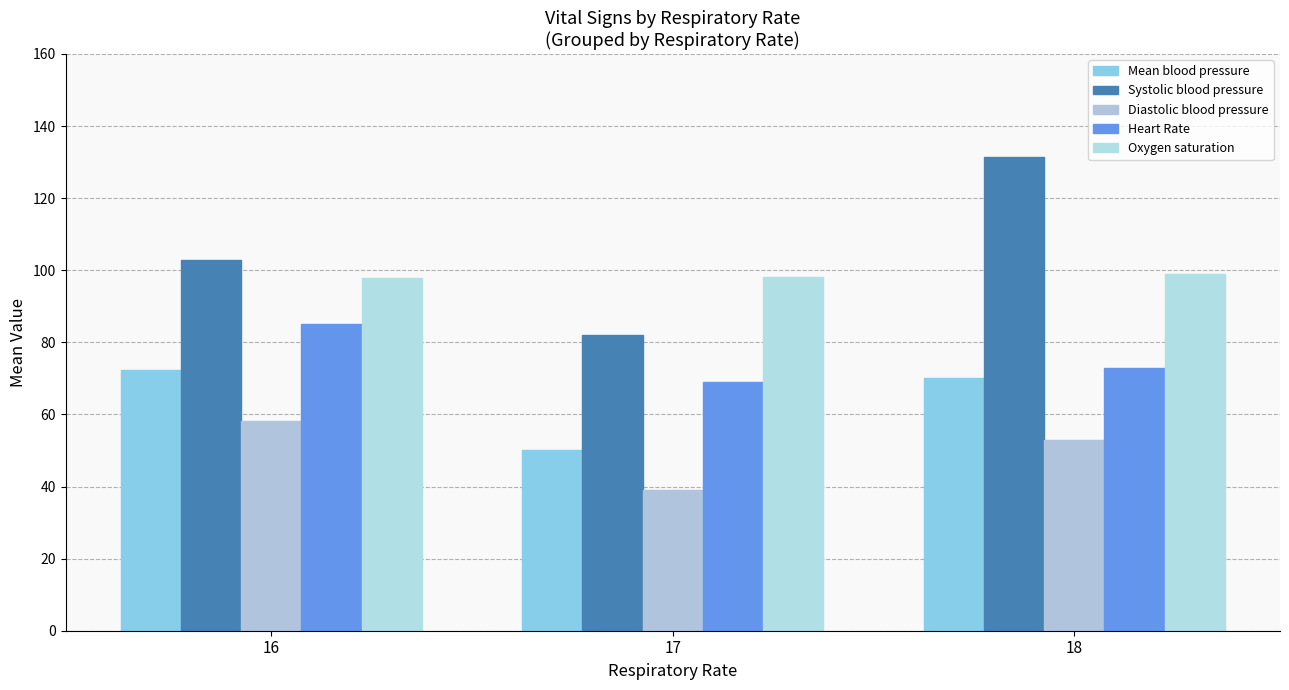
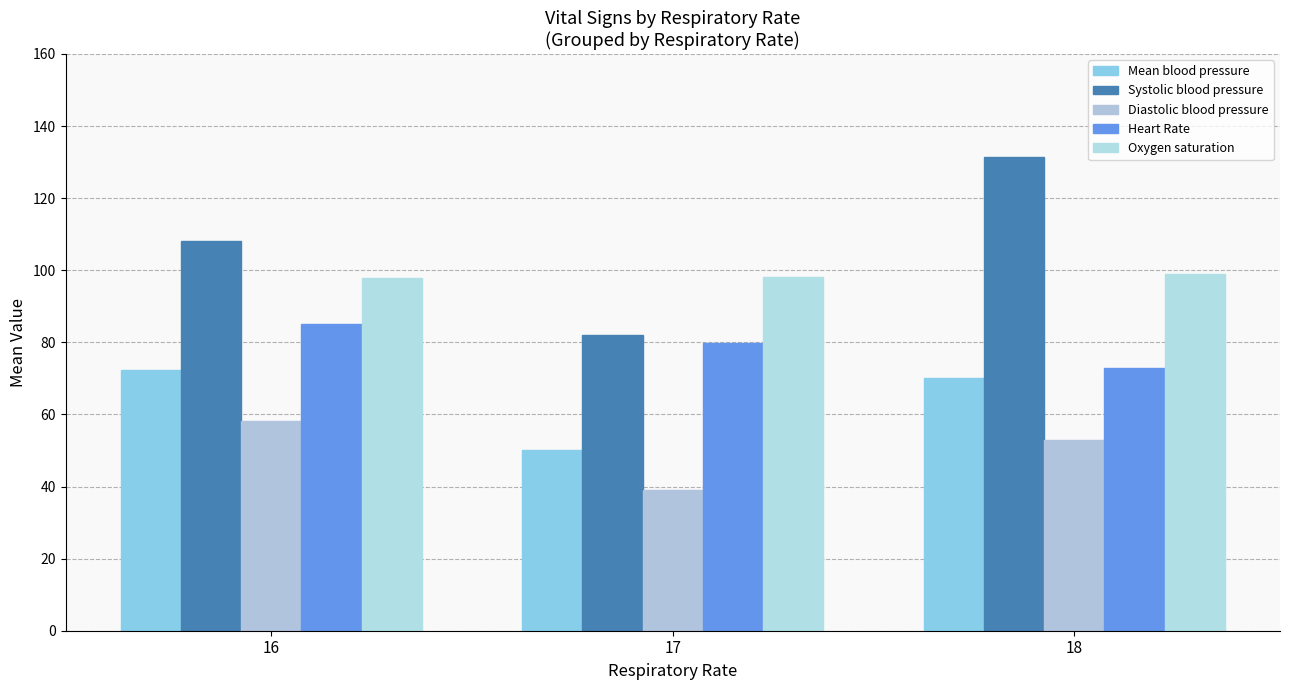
  {
    "Systolic blood pressure": {
-     "16": 103,
+     "16": 108,
      "17": 82,
      "18": 131
    },
    "Heart Rate": {
      "16": 85,
-     "17": 69,
+     "17": 80,
      "18": 73
    }
  }
